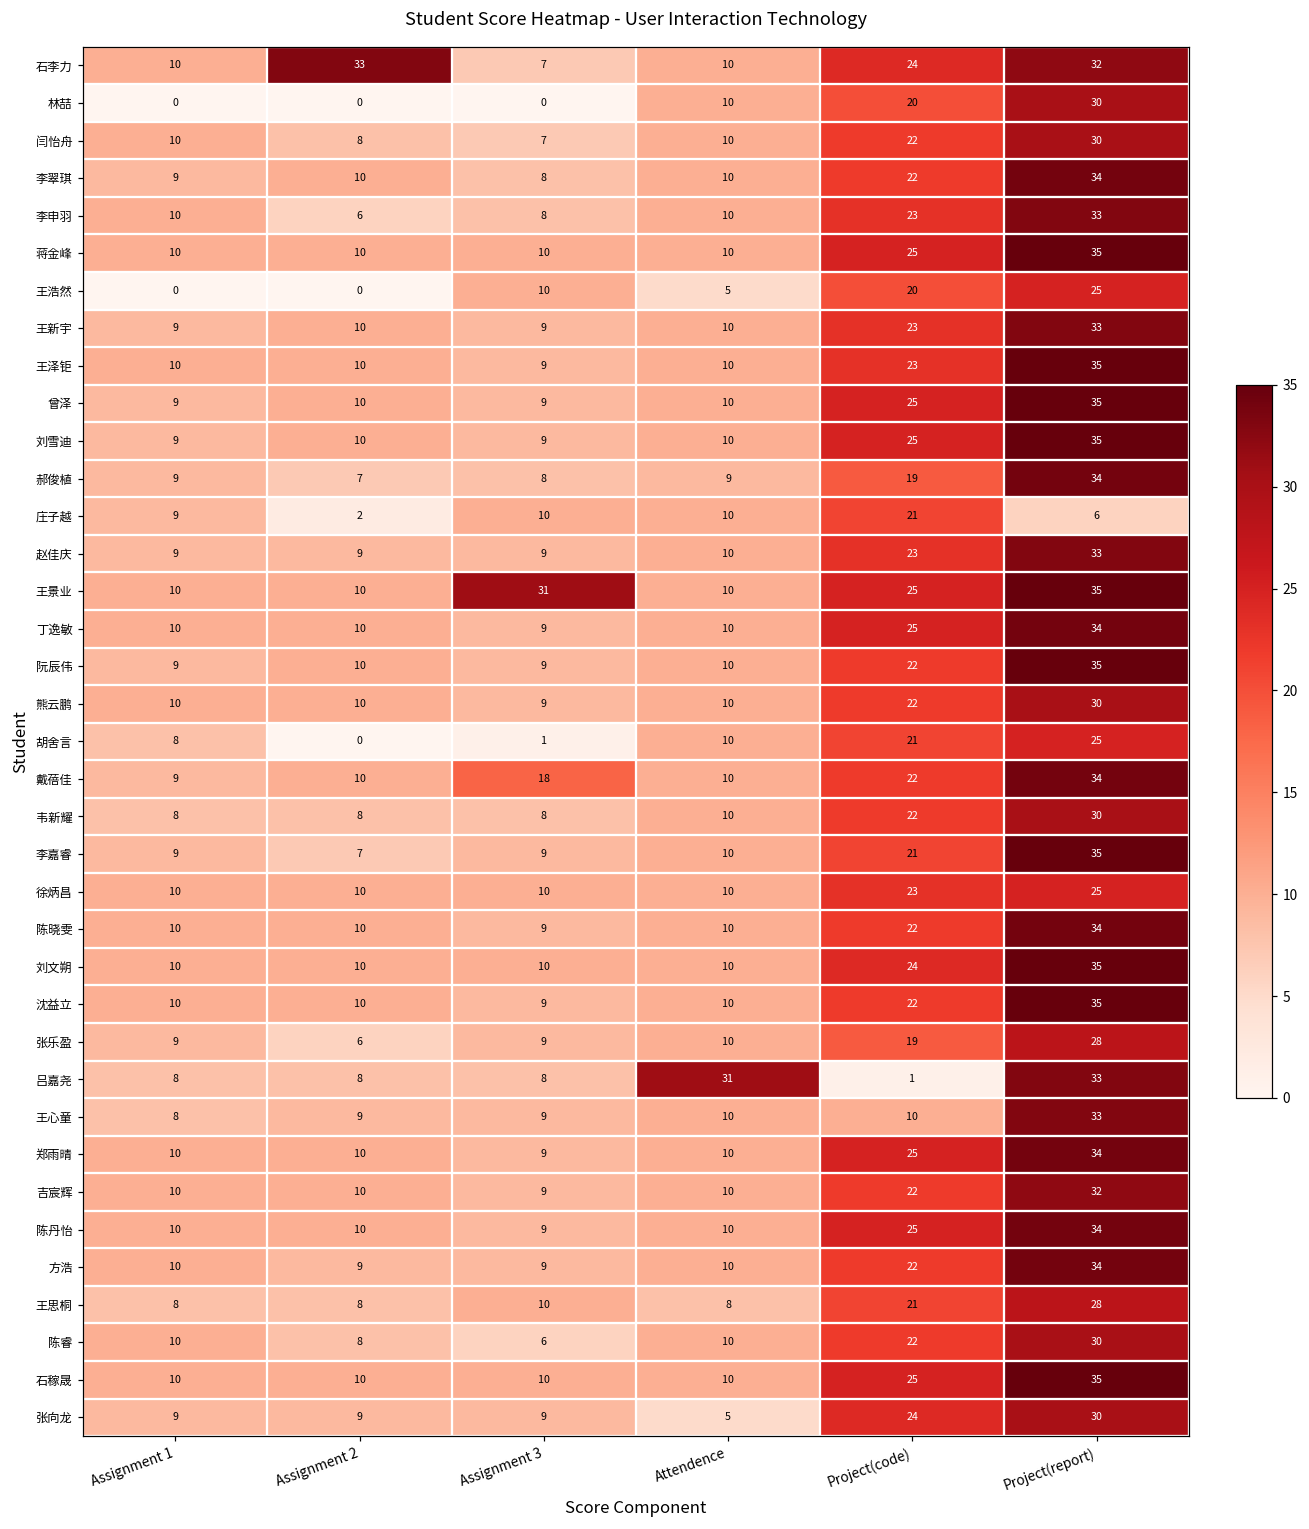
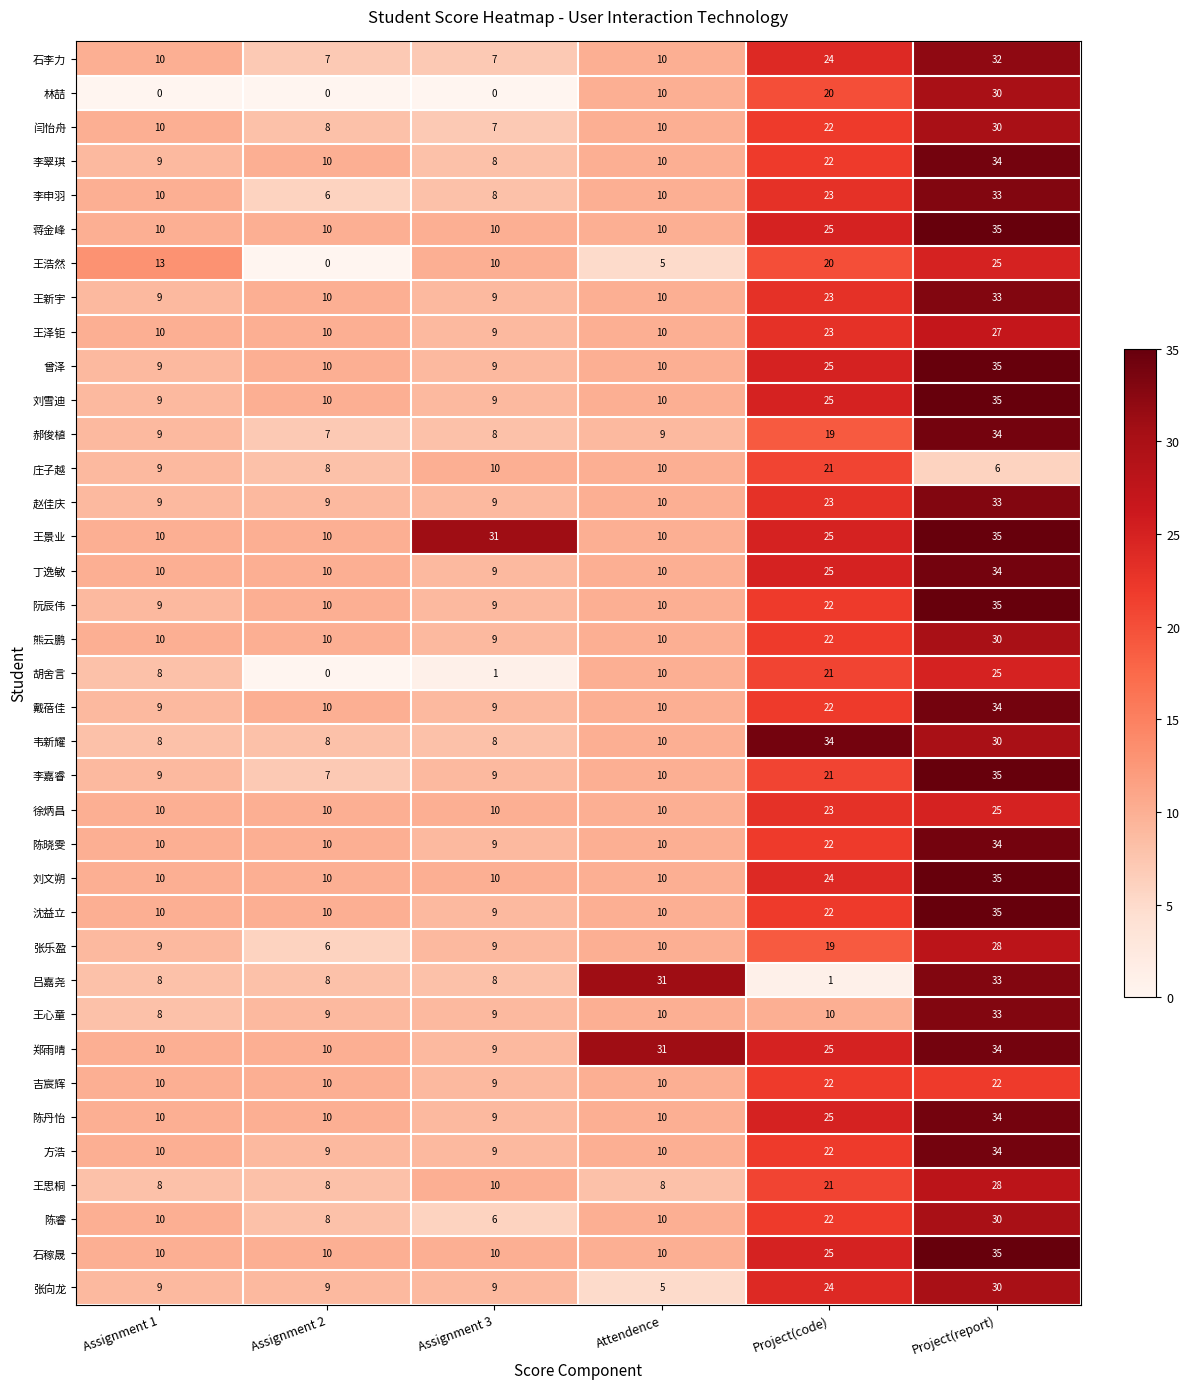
  {
    "石李力": {
      "Assignment 1": 10,
-     "Assignment 2": 33,
+     "Assignment 2": 7,
      "Assignment 3": 7,
      "Attendence": 10,
      "Project(code)": 24,
      "Project(report)": 32
    },
    "王浩然": {
-     "Assignment 1": 0,
+     "Assignment 1": 13,
      "Assignment 2": 0,
      "Assignment 3": 10,
      "Attendence": 5,
      "Project(code)": 20,
      "Project(report)": 25
    },
    "王泽钜": {
      "Assignment 1": 10,
      "Assignment 2": 10,
      "Assignment 3": 9,
      "Attendence": 10,
      "Project(code)": 23,
-     "Project(report)": 35
+     "Project(report)": 27
    },
    "庄子越": {
      "Assignment 1": 9,
-     "Assignment 2": 2,
+     "Assignment 2": 8,
      "Assignment 3": 10,
      "Attendence": 10,
      "Project(code)": 21,
      "Project(report)": 6
    },
    "戴蓓佳": {
      "Assignment 1": 9,
      "Assignment 2": 10,
-     "Assignment 3": 18,
+     "Assignment 3": 9,
      "Attendence": 10,
      "Project(code)": 22,
      "Project(report)": 34
    },
    "韦新耀": {
      "Assignment 1": 8,
      "Assignment 2": 8,
      "Assignment 3": 8,
      "Attendence": 10,
-     "Project(code)": 22,
+     "Project(code)": 34,
      "Project(report)": 30
    },
    "郑雨晴": {
      "Assignment 1": 10,
      "Assignment 2": 10,
      "Assignment 3": 9,
-     "Attendence": 10,
+     "Attendence": 31,
      "Project(code)": 25,
      "Project(report)": 34
    },
    "吉宸辉": {
      "Assignment 1": 10,
      "Assignment 2": 10,
      "Assignment 3": 9,
      "Attendence": 10,
      "Project(code)": 22,
-     "Project(report)": 32
+     "Project(report)": 22
    }
  }
